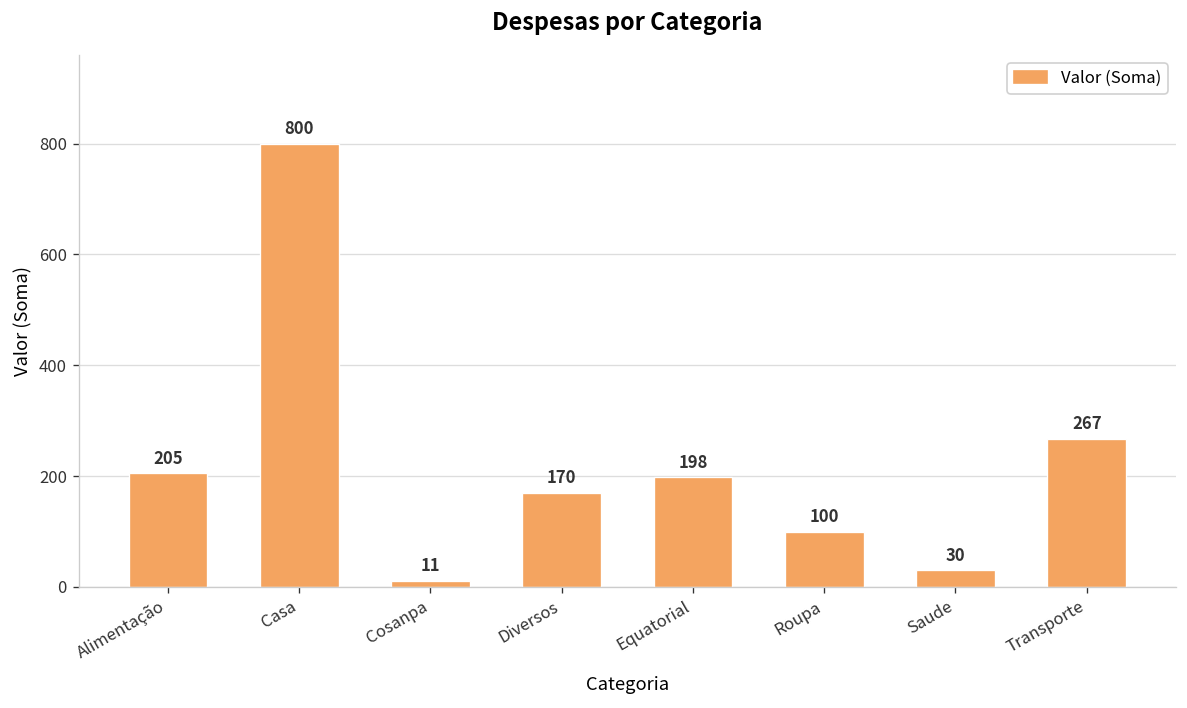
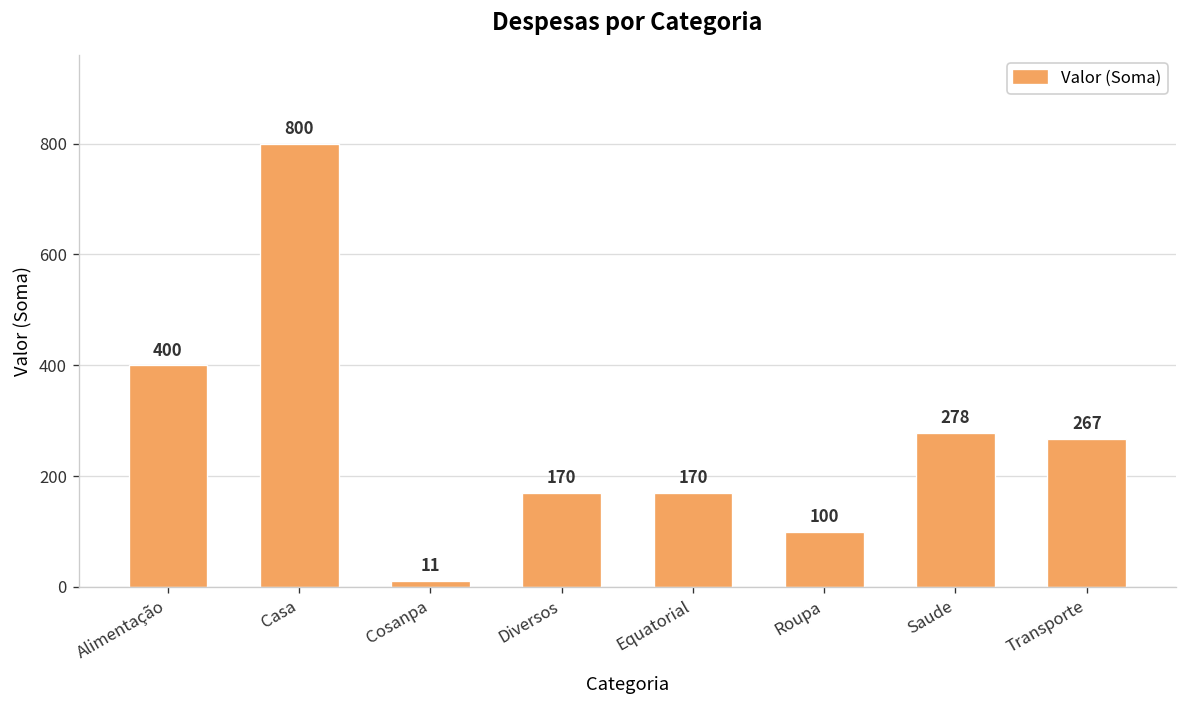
  {
-   "Alimentação": 205,
+   "Alimentação": 400,
    "Casa": 800,
    "Cosanpa": 11,
    "Diversos": 170,
-   "Equatorial": 198,
+   "Equatorial": 170,
    "Roupa": 100,
-   "Saude": 30,
+   "Saude": 278,
    "Transporte": 267
  }
